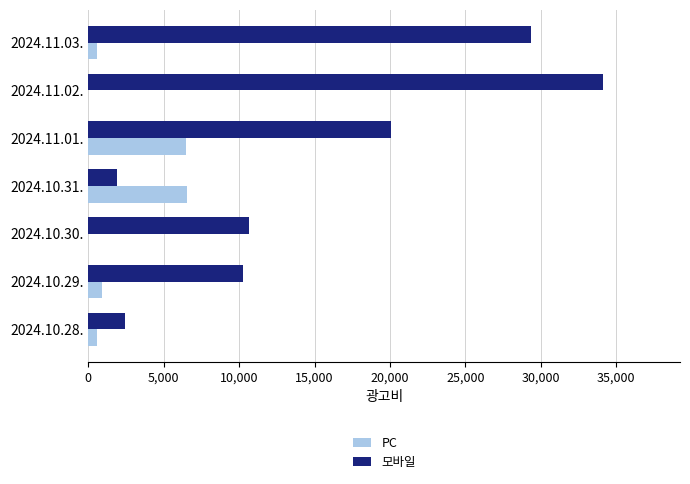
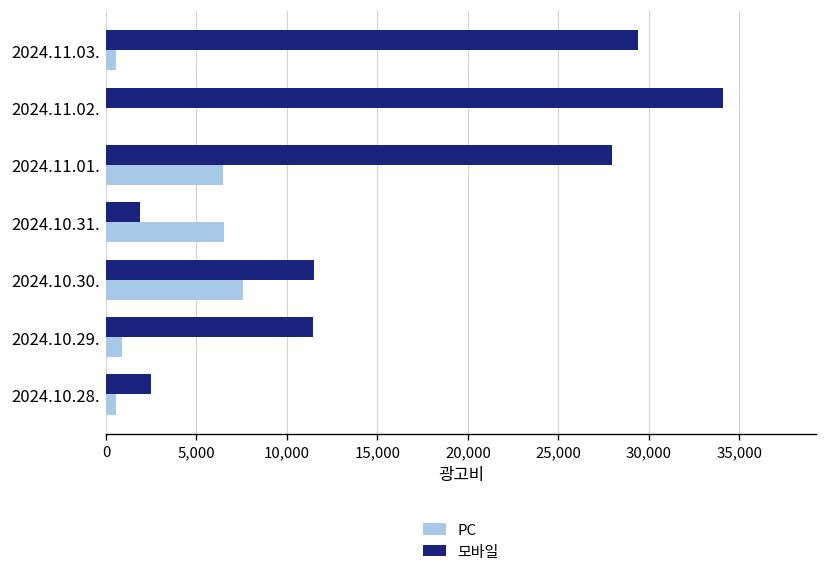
  {
    "PC": {
      "2024.11.03.": "600",
      "2024.11.02.": "0",
      "2024.11.01.": "6,500",
      "2024.10.31.": "6,500",
-     "2024.10.30.": "0",
+     "2024.10.30.": "7,600",
      "2024.10.29.": "900",
      "2024.10.28.": "600"
    },
    "모바일": {
      "2024.11.03.": "29,400",
      "2024.11.02.": "34,100",
-     "2024.11.01.": "20,100",
+     "2024.11.01.": "27,900",
      "2024.10.31.": "1,900",
-     "2024.10.30.": "10,700",
-     "2024.10.29.": "10,300",
+     "2024.10.30.": "11,500",
+     "2024.10.29.": "11,400",
      "2024.10.28.": "2,500"
    }
  }
